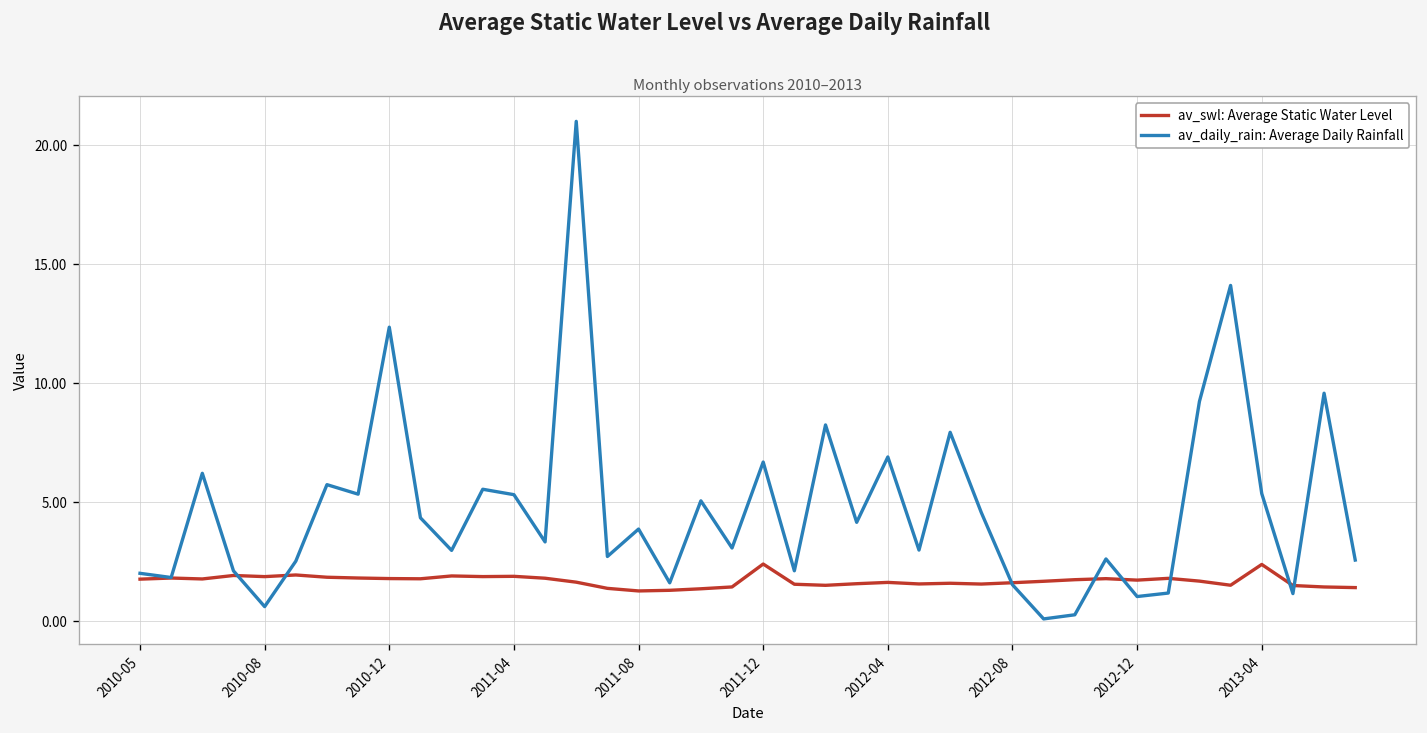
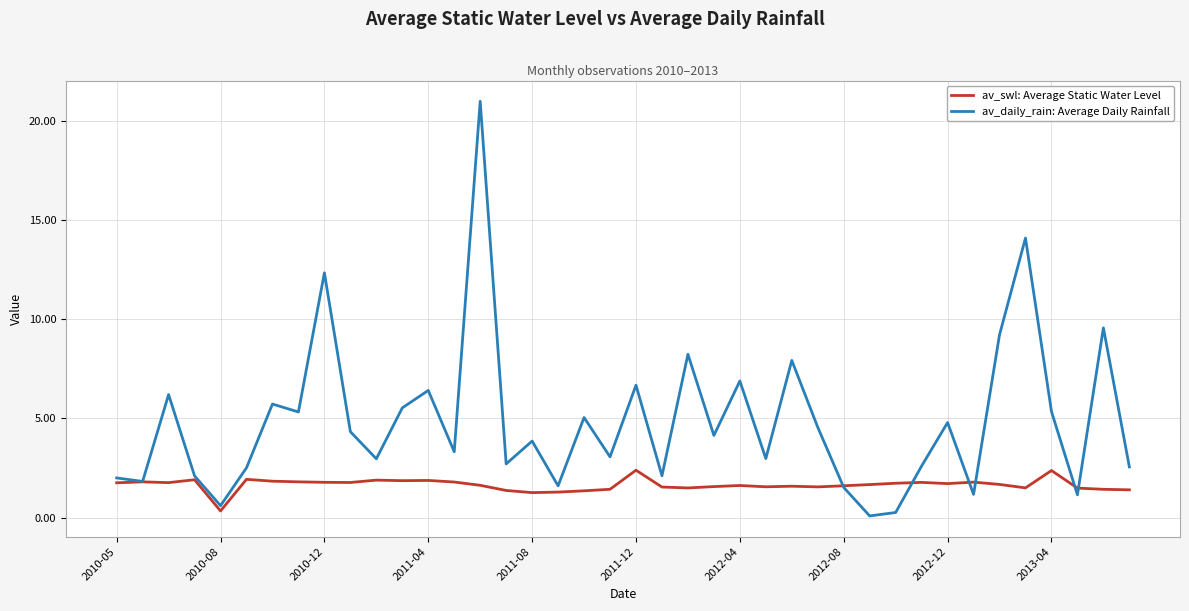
  {
    "av_swl: Average Static Water Level": {
      "2010-05": 1.8,
-     "2010-08": 1.9,
+     "2010-08": 0.3,
      "2010-12": 1.8,
      "2011-04": 1.9,
      "2011-08": 1.3,
      "2011-12": 2.4,
      "2012-04": 1.6,
      "2012-12": 1.7,
      "2013-04": 2.4
    },
    "av_daily_rain: Average Daily Rainfall": {
      "2010-05": 2.0,
      "2010-08": 0.6,
      "2010-12": 12.3,
-     "2011-04": 5.3,
+     "2011-04": 6.4,
      "2011-08": 3.9,
      "2011-12": 6.7,
      "2012-04": 6.9,
-     "2012-12": 1.0,
+     "2012-12": 4.8,
      "2013-04": 5.3
    }
  }
